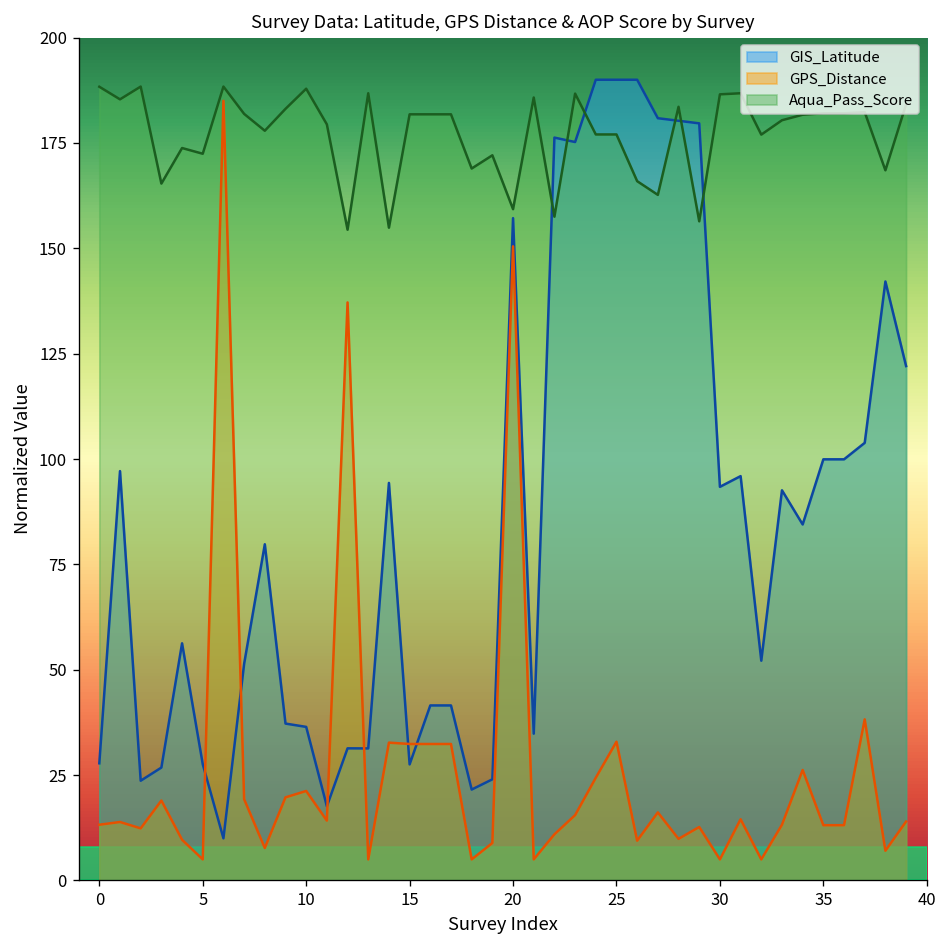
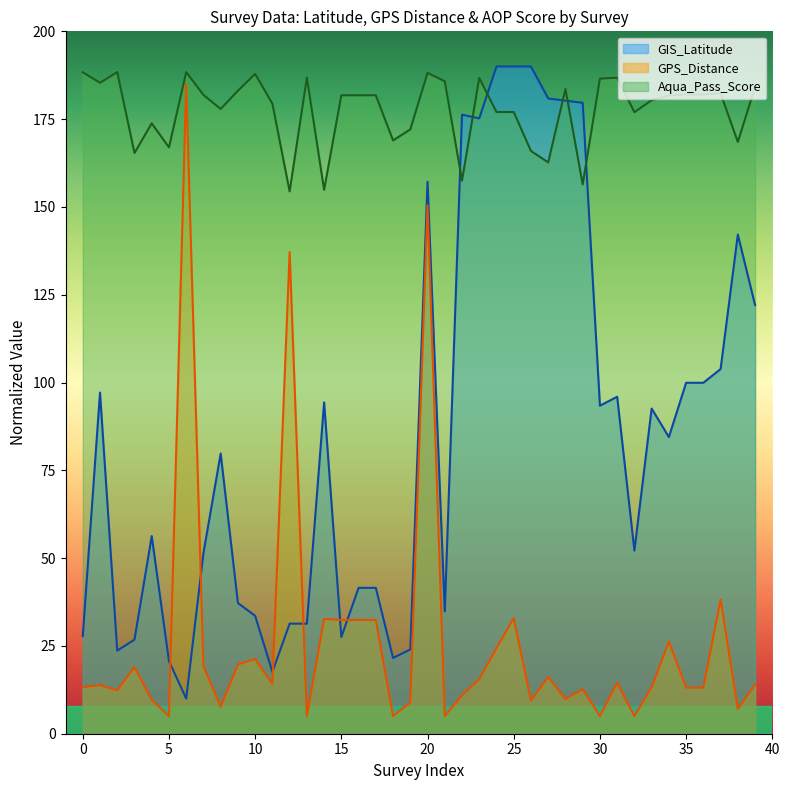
  {
    "GIS_Latitude": {
      "0": 28,
-     "5": 28,
-     "10": 36,
+     "5": 21,
+     "10": 34,
      "15": 28,
      "20": 157,
      "25": 190,
      "30": 93,
      "35": 100
    },
    "GPS_Distance": {
      "0": 13,
      "10": 21,
      "15": 32,
      "20": 150,
      "25": 33,
      "35": 13
    },
    "Aqua_Pass_Score": {
      "0": 188,
-     "5": 172,
+     "5": 167,
      "10": 188,
      "15": 182,
-     "20": 159,
+     "20": 188,
      "25": 177,
      "30": 187
    }
  }
